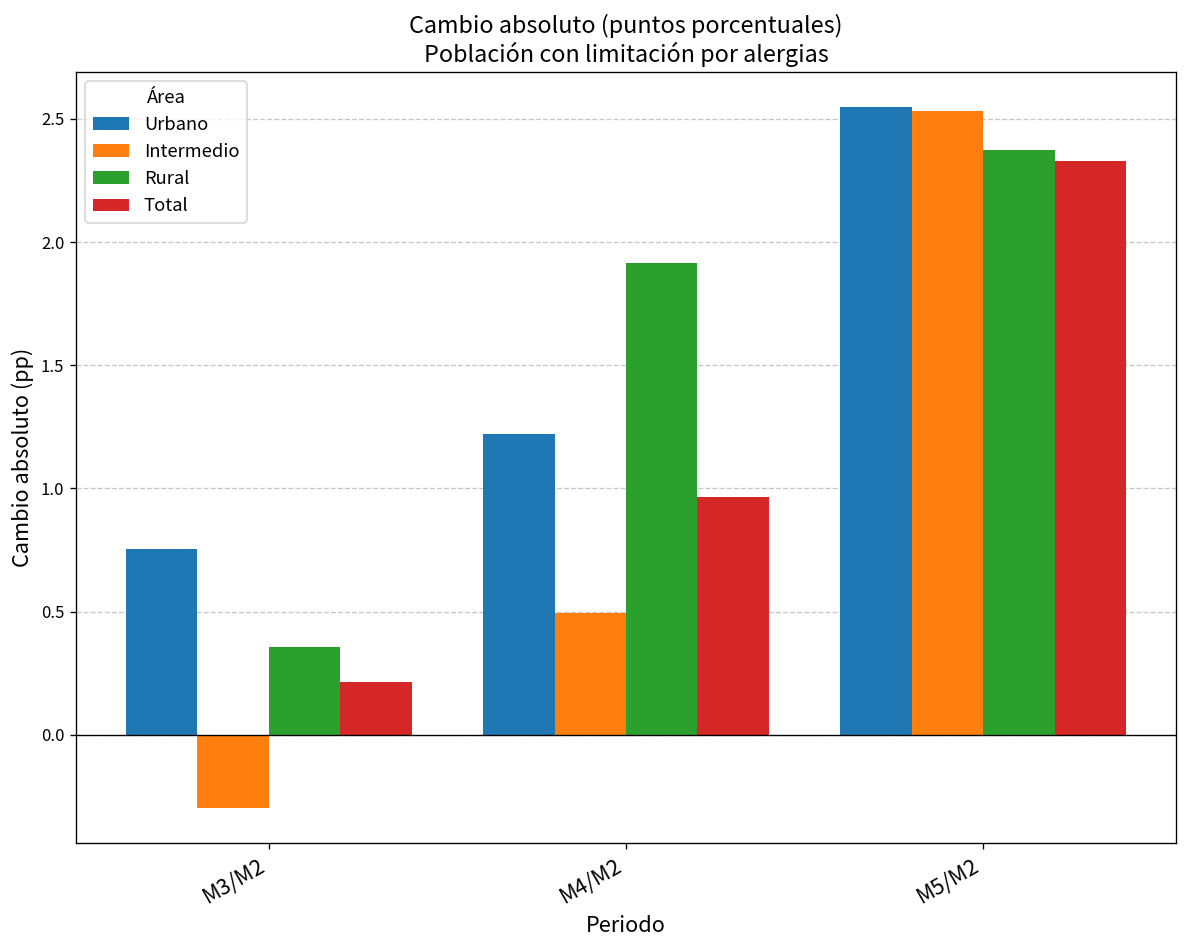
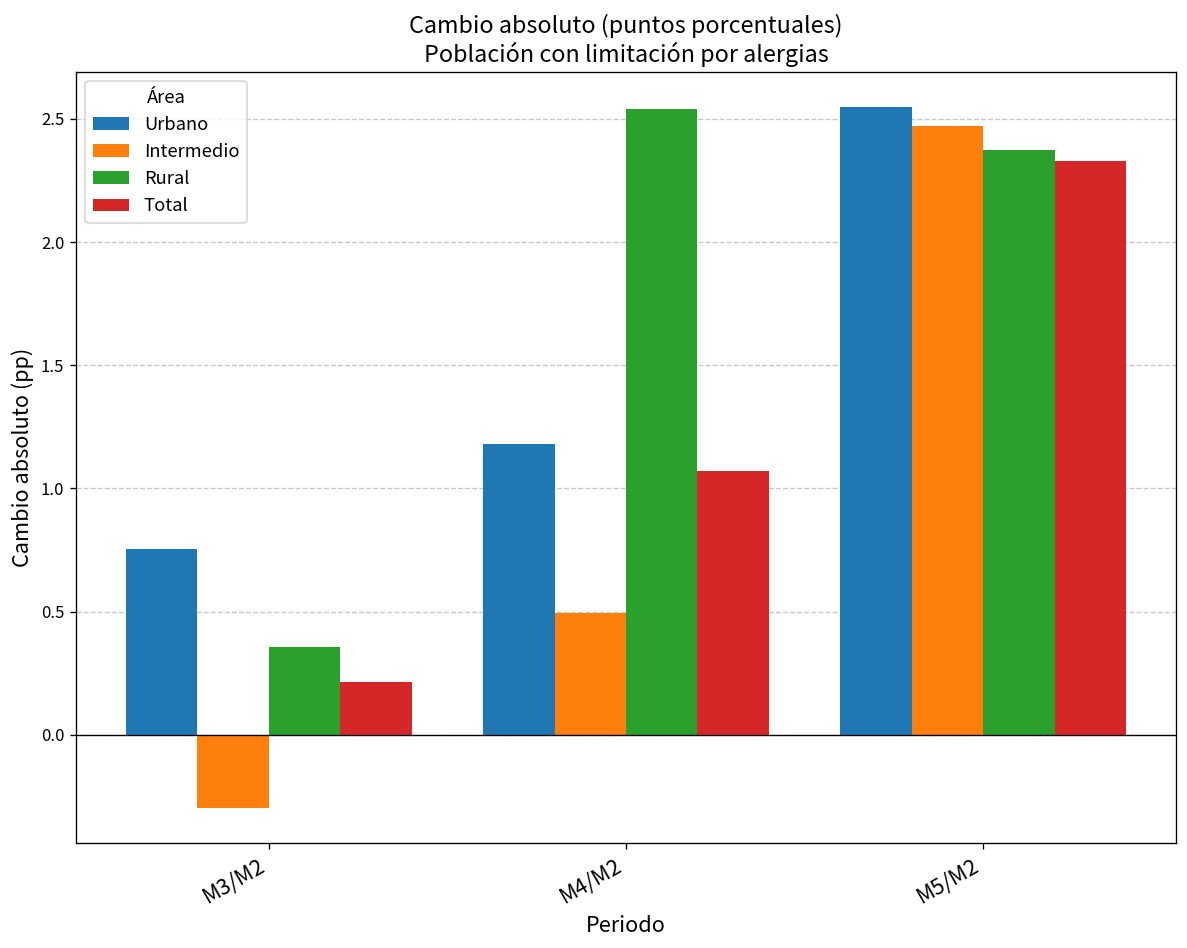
  {
    "Urbano": {
      "M3/M2": 0.76,
-     "M4/M2": 1.22,
+     "M4/M2": 1.18,
      "M5/M2": 2.55
    },
    "Intermedio": {
      "M3/M2": -0.30,
      "M4/M2": 0.49,
-     "M5/M2": 2.53
+     "M5/M2": 2.47
    },
    "Rural": {
      "M3/M2": 0.36,
-     "M4/M2": 1.92,
+     "M4/M2": 2.54,
      "M5/M2": 2.37
    },
    "Total": {
      "M3/M2": 0.22,
-     "M4/M2": 0.96,
+     "M4/M2": 1.07,
      "M5/M2": 2.33
    }
  }
